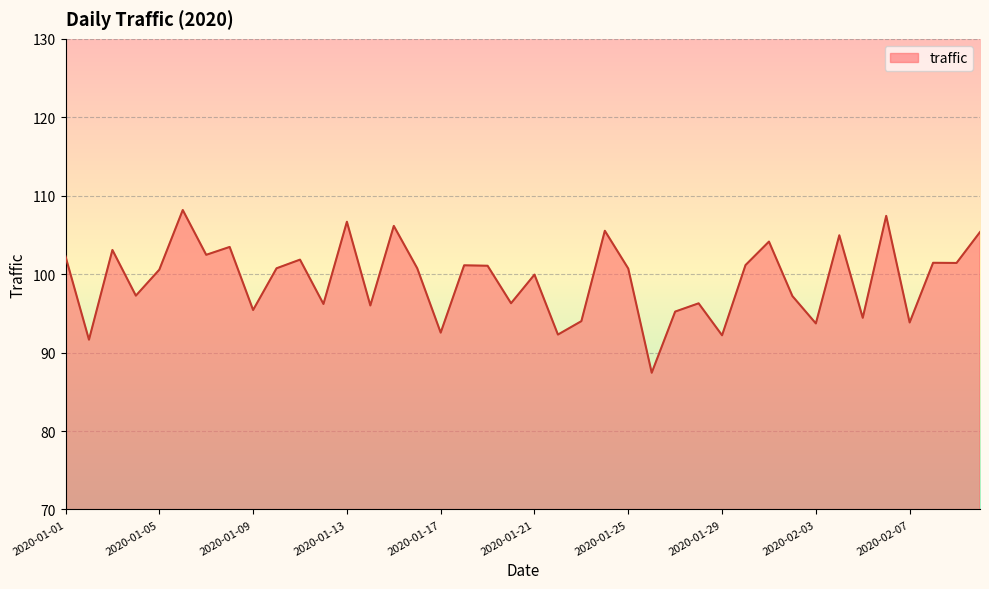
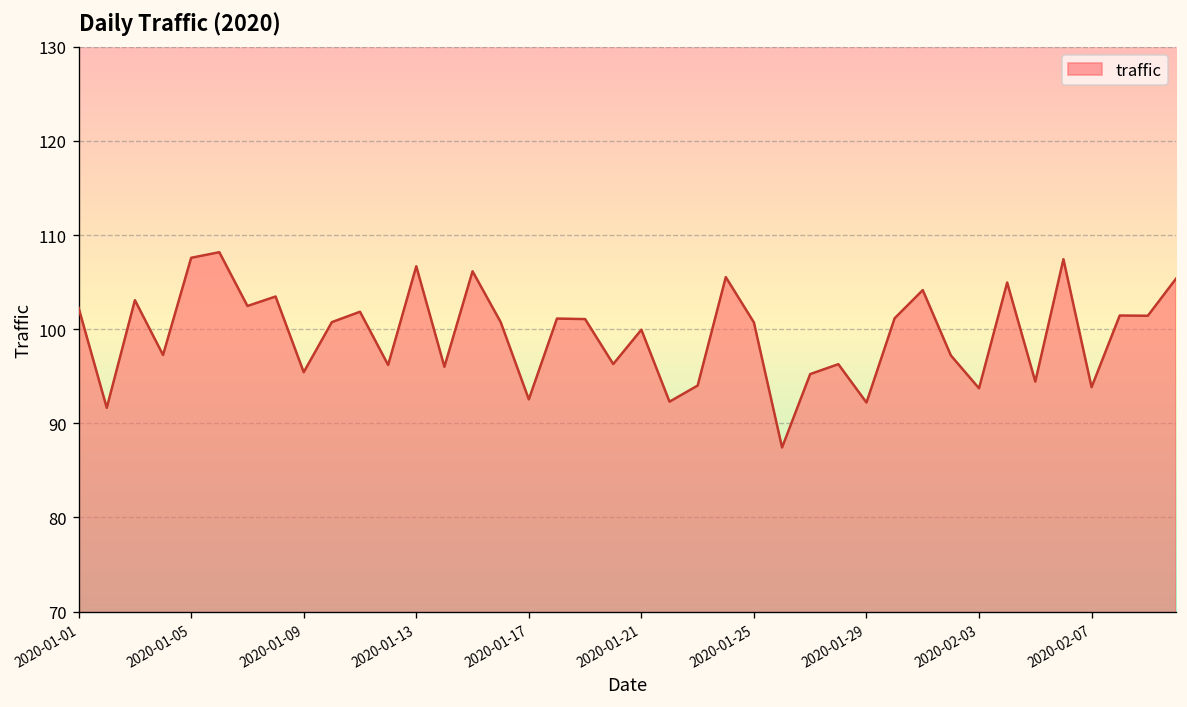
  {
    "2020-01-01": 102,
-   "2020-01-05": 101,
+   "2020-01-05": 108,
    "2020-01-09": 95,
    "2020-01-13": 107,
    "2020-01-17": 93,
    "2020-01-21": 100,
    "2020-01-25": 101,
    "2020-01-29": 92,
    "2020-02-03": 94,
    "2020-02-07": 94
  }
